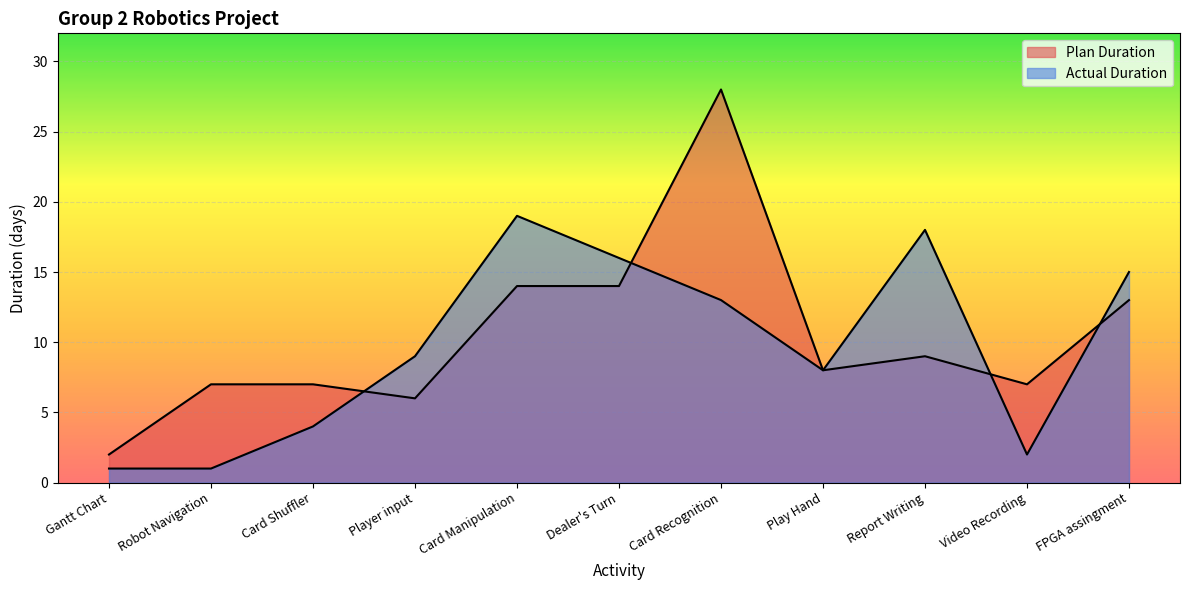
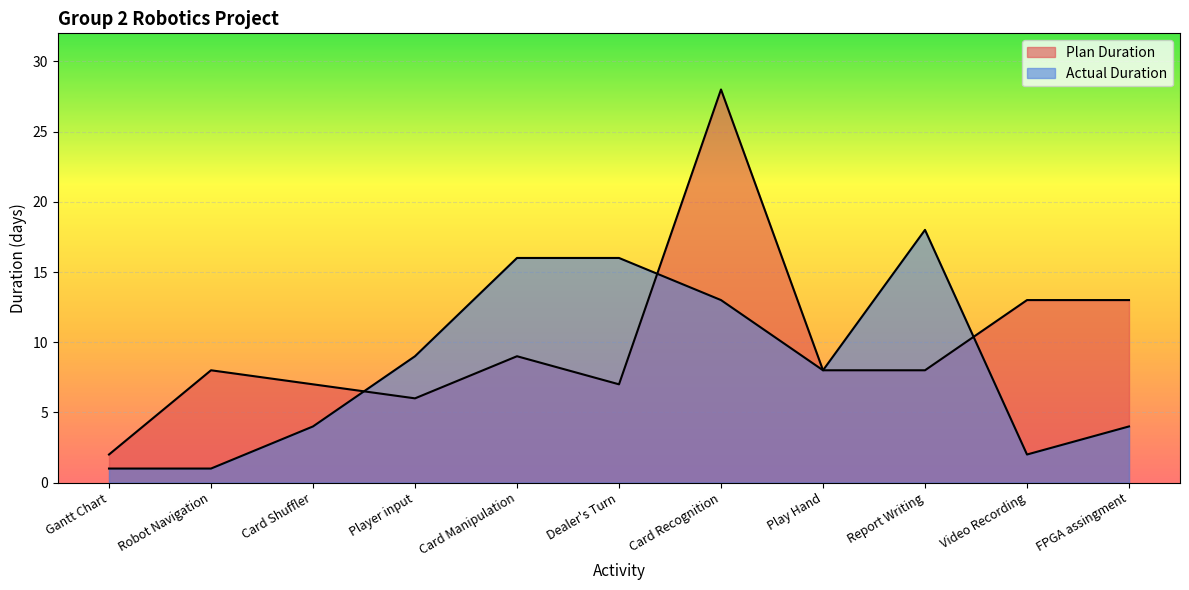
  {
    "Plan Duration": {
      "Gantt Chart": 2,
-     "Robot Navigation": 7,
+     "Robot Navigation": 8,
      "Card Shuffler": 7,
      "Player input": 6,
-     "Card Manipulation": 14,
-     "Dealer's Turn": 14,
+     "Card Manipulation": 9,
+     "Dealer's Turn": 7,
      "Card Recognition": 28,
-     "Report Writing": 9,
-     "Video Recording": 7,
+     "Report Writing": 8,
+     "Video Recording": 13,
      "FPGA assingment": 13
    },
    "Actual Duration": {
      "Gantt Chart": 1,
      "Robot Navigation": 1,
      "Card Shuffler": 4,
      "Player input": 9,
-     "Card Manipulation": 19,
+     "Card Manipulation": 16,
      "Dealer's Turn": 16,
      "Card Recognition": 13,
      "Report Writing": 18,
      "Video Recording": 2,
-     "FPGA assingment": 15
+     "FPGA assingment": 4
    }
  }
